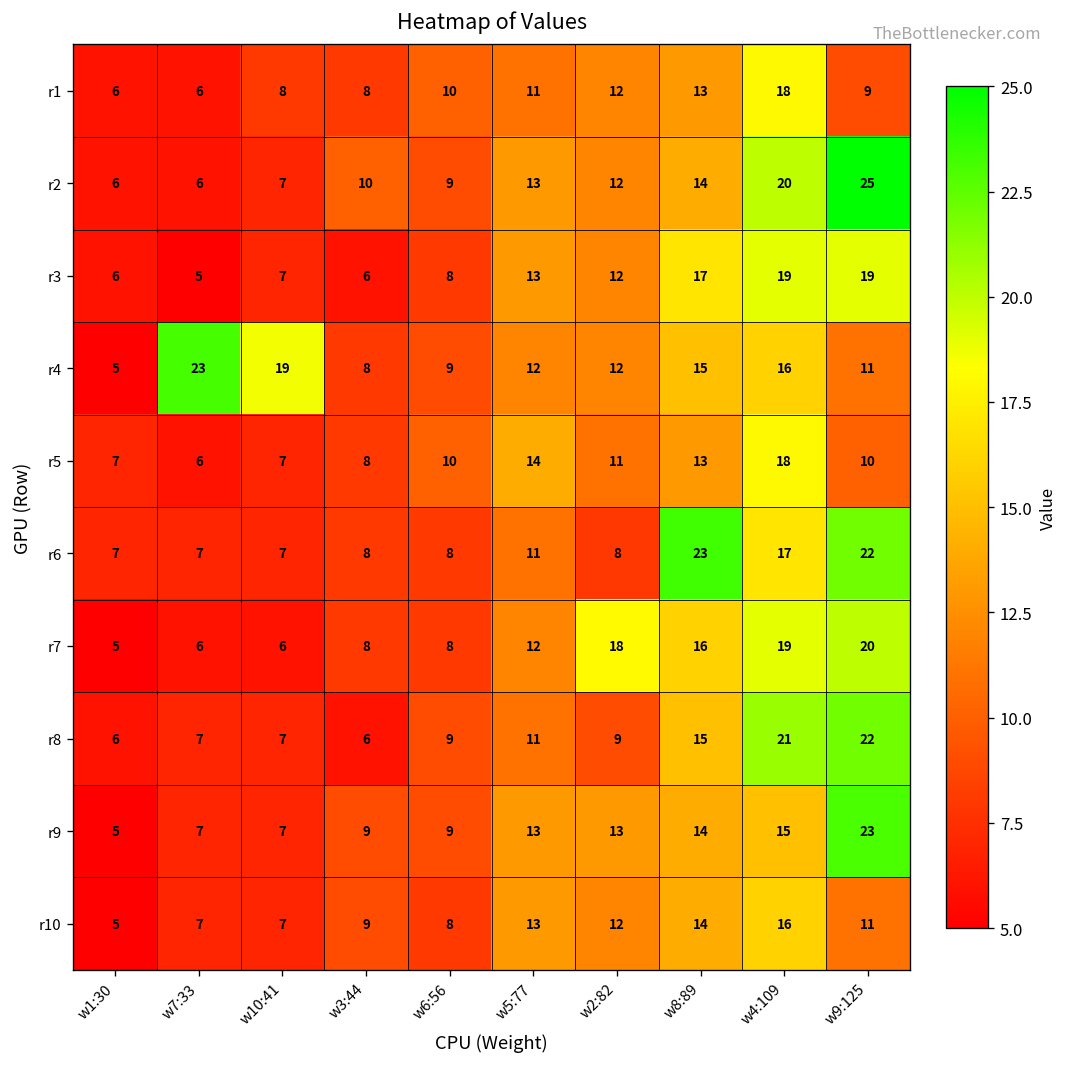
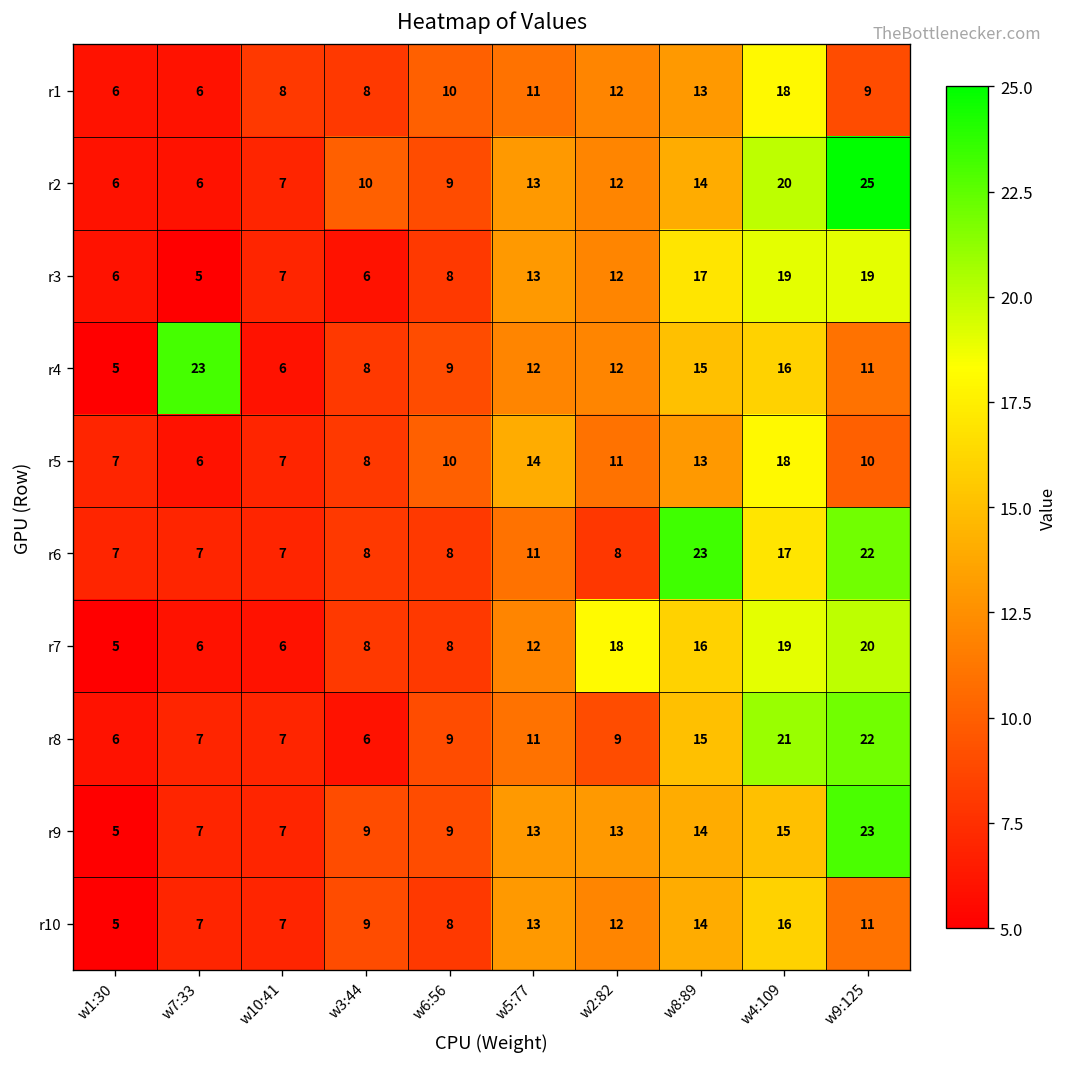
  {
    "r1": {
      "w1:30": 6,
      "w7:33": 6,
      "w10:41": 8,
      "w3:44": 8,
      "w6:56": 10,
      "w5:77": 11,
      "w2:82": 12,
      "w8:89": 13,
      "w4:109": 18,
      "w9:125": 9
    },
    "r2": {
      "w1:30": 6,
      "w7:33": 6,
      "w10:41": 7,
      "w3:44": 10,
      "w6:56": 9,
      "w5:77": 13,
      "w2:82": 12,
      "w8:89": 14,
      "w4:109": 20,
      "w9:125": 25
    },
    "r3": {
      "w1:30": 6,
      "w7:33": 5,
      "w10:41": 7,
      "w3:44": 6,
      "w6:56": 8,
      "w5:77": 13,
      "w2:82": 12,
      "w8:89": 17,
      "w4:109": 19,
      "w9:125": 19
    },
    "r4": {
      "w1:30": 5,
      "w7:33": 23,
-     "w10:41": 19,
+     "w10:41": 6,
      "w3:44": 8,
      "w6:56": 9,
      "w5:77": 12,
      "w2:82": 12,
      "w8:89": 15,
      "w4:109": 16,
      "w9:125": 11
    },
    "r5": {
      "w1:30": 7,
      "w7:33": 6,
      "w10:41": 7,
      "w3:44": 8,
      "w6:56": 10,
      "w5:77": 14,
      "w2:82": 11,
      "w8:89": 13,
      "w4:109": 18,
      "w9:125": 10
    },
    "r6": {
      "w1:30": 7,
      "w7:33": 7,
      "w10:41": 7,
      "w3:44": 8,
      "w6:56": 8,
      "w5:77": 11,
      "w2:82": 8,
      "w8:89": 23,
      "w4:109": 17,
      "w9:125": 22
    },
    "r7": {
      "w1:30": 5,
      "w7:33": 6,
      "w10:41": 6,
      "w3:44": 8,
      "w6:56": 8,
      "w5:77": 12,
      "w2:82": 18,
      "w8:89": 16,
      "w4:109": 19,
      "w9:125": 20
    },
    "r8": {
      "w1:30": 6,
      "w7:33": 7,
      "w10:41": 7,
      "w3:44": 6,
      "w6:56": 9,
      "w5:77": 11,
      "w2:82": 9,
      "w8:89": 15,
      "w4:109": 21,
      "w9:125": 22
    },
    "r9": {
      "w1:30": 5,
      "w7:33": 7,
      "w10:41": 7,
      "w3:44": 9,
      "w6:56": 9,
      "w5:77": 13,
      "w2:82": 13,
      "w8:89": 14,
      "w4:109": 15,
      "w9:125": 23
    },
    "r10": {
      "w1:30": 5,
      "w7:33": 7,
      "w10:41": 7,
      "w3:44": 9,
      "w6:56": 8,
      "w5:77": 13,
      "w2:82": 12,
      "w8:89": 14,
      "w4:109": 16,
      "w9:125": 11
    }
  }
